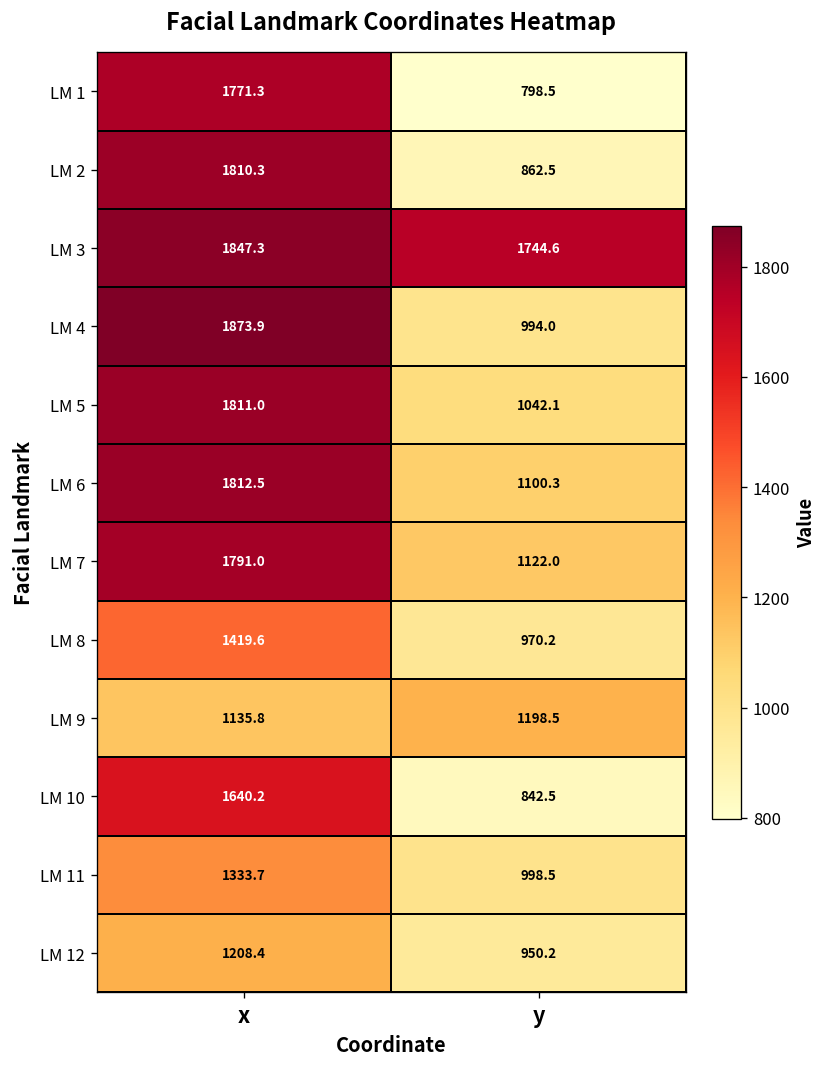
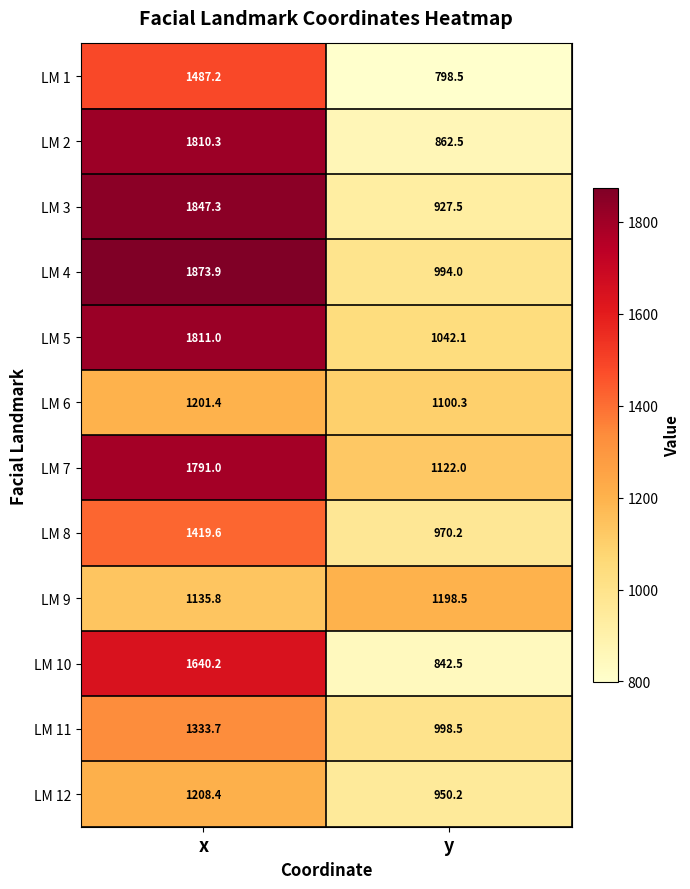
  {
    "LM 1": {
-     "x": 1771.3,
+     "x": 1487.2,
      "y": 798.5
    },
    "LM 2": {
      "x": 1810.3,
      "y": 862.5
    },
    "LM 3": {
      "x": 1847.3,
-     "y": 1744.6
+     "y": 927.5
    },
    "LM 4": {
      "x": 1873.9,
      "y": 994.0
    },
    "LM 5": {
      "x": 1811.0,
      "y": 1042.1
    },
    "LM 6": {
-     "x": 1812.5,
+     "x": 1201.4,
      "y": 1100.3
    },
    "LM 7": {
      "x": 1791.0,
      "y": 1122.0
    },
    "LM 8": {
      "x": 1419.6,
      "y": 970.2
    },
    "LM 9": {
      "x": 1135.8,
      "y": 1198.5
    },
    "LM 10": {
      "x": 1640.2,
      "y": 842.5
    },
    "LM 11": {
      "x": 1333.7,
      "y": 998.5
    },
    "LM 12": {
      "x": 1208.4,
      "y": 950.2
    }
  }
